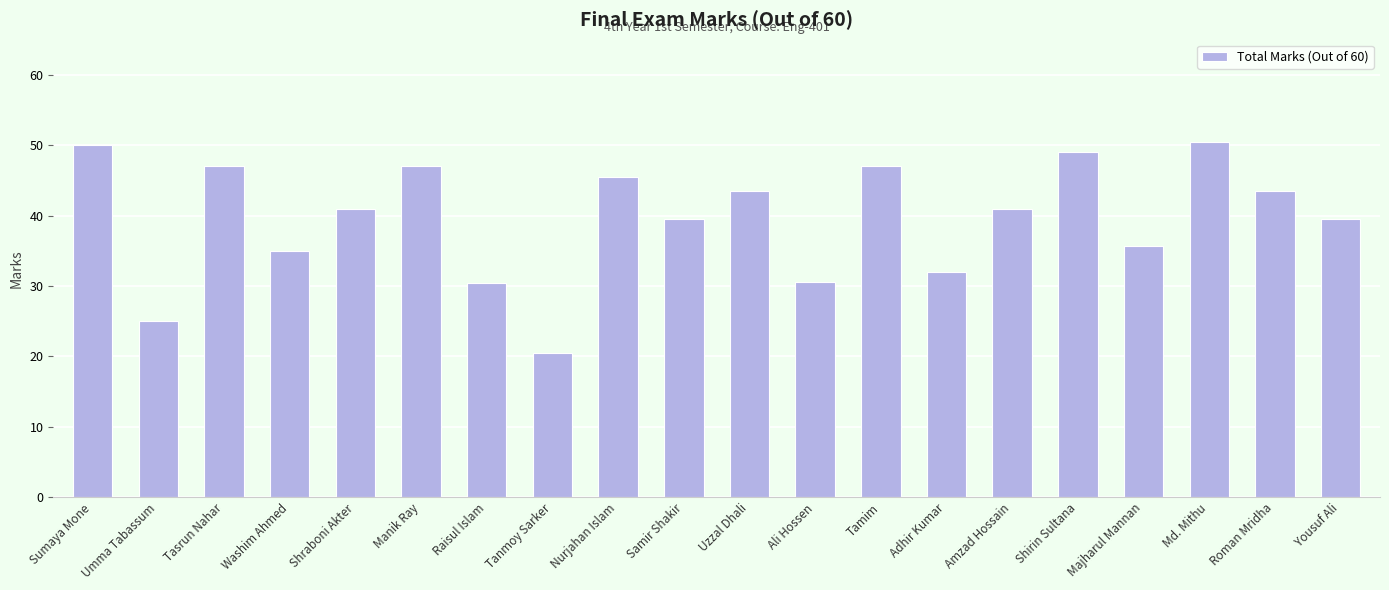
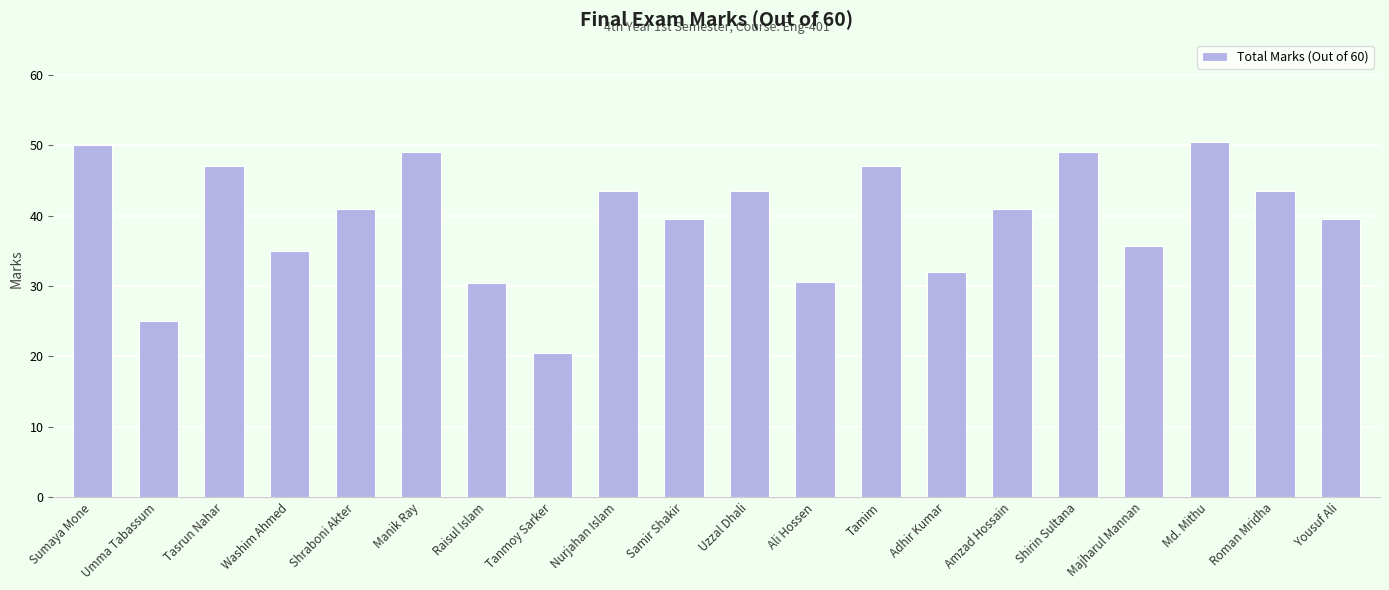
  {
    "Sumaya Mone": 50,
    "Umma Tabassum": 25,
    "Tasrun Nahar": 47,
    "Washim Ahmed": 35,
    "Shraboni Akter": 41,
-   "Manik Ray": 47,
+   "Manik Ray": 49,
    "Raisul Islam": 30,
    "Tanmoy Sarker": 21,
-   "Nurjahan Islam": 46,
+   "Nurjahan Islam": 44,
    "Samir Shakir": 40,
    "Uzzal Dhali": 44,
    "Ali Hossen": 31,
    "Tamim": 47,
    "Adhir Kumar": 32,
    "Amzad Hossain": 41,
    "Shirin Sultana": 49,
    "Majharul Mannan": 36,
    "Md. Mithu": 51,
    "Roman Mridha": 44,
    "Yousuf Ali": 40
  }
